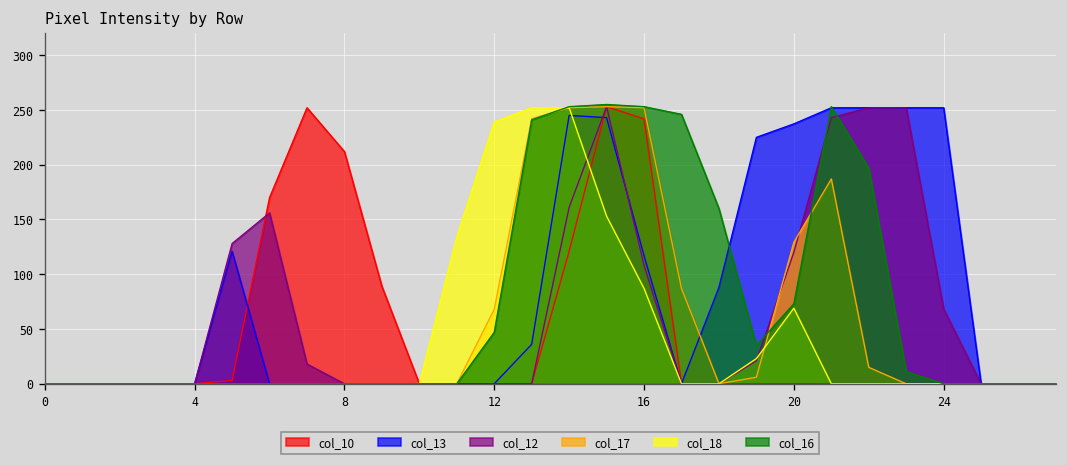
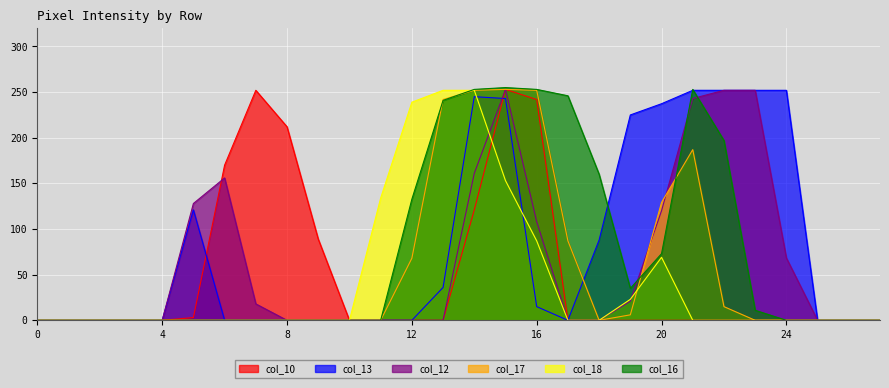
  {
    "col_10": {
      "8": 210,
      "16": 240,
      "20": 0
    },
    "col_13": {
-     "16": 120,
+     "16": 20,
      "20": 240,
      "24": 250
    },
    "col_12": {
      "16": 110,
      "20": 120,
      "24": 70
    },
    "col_17": {
      "12": 70,
      "20": 130
    },
    "col_18": {
      "12": 240,
      "16": 90,
      "20": 70
    },
    "col_16": {
-     "12": 50,
+     "12": 130,
      "20": 70
    }
  }
